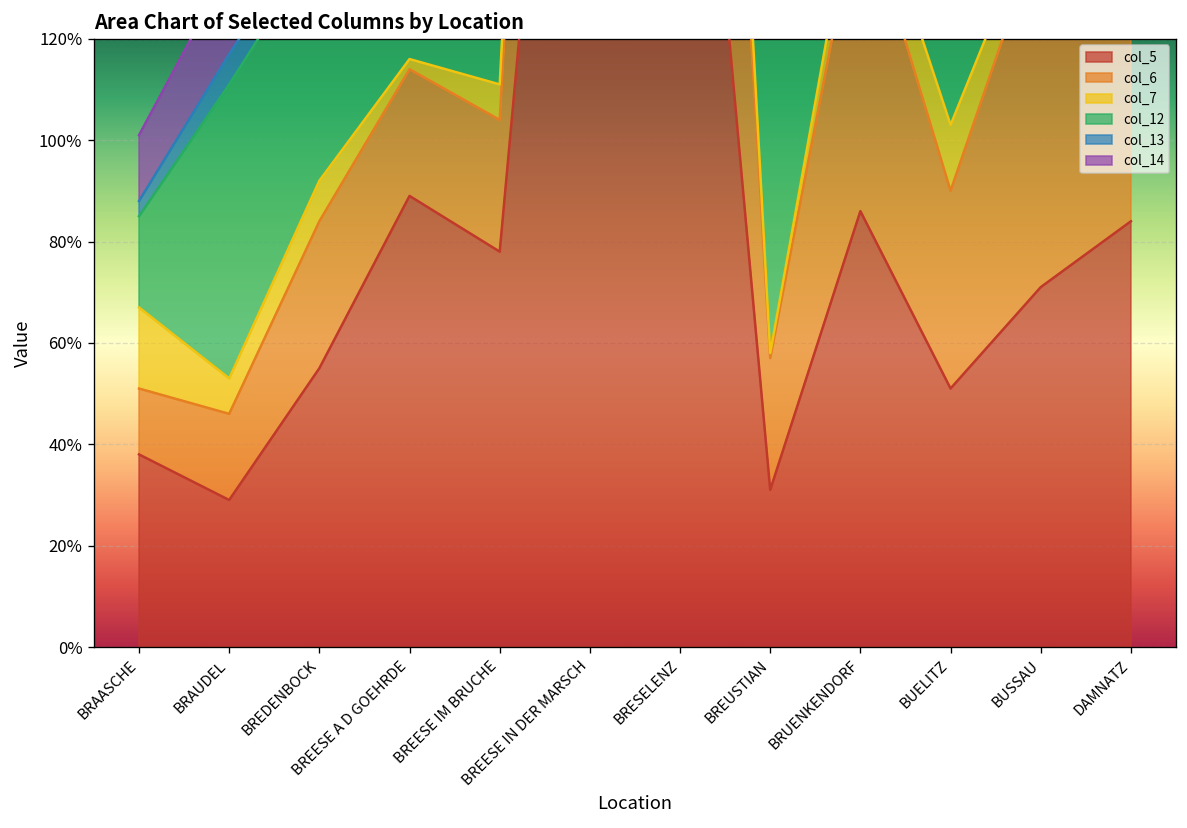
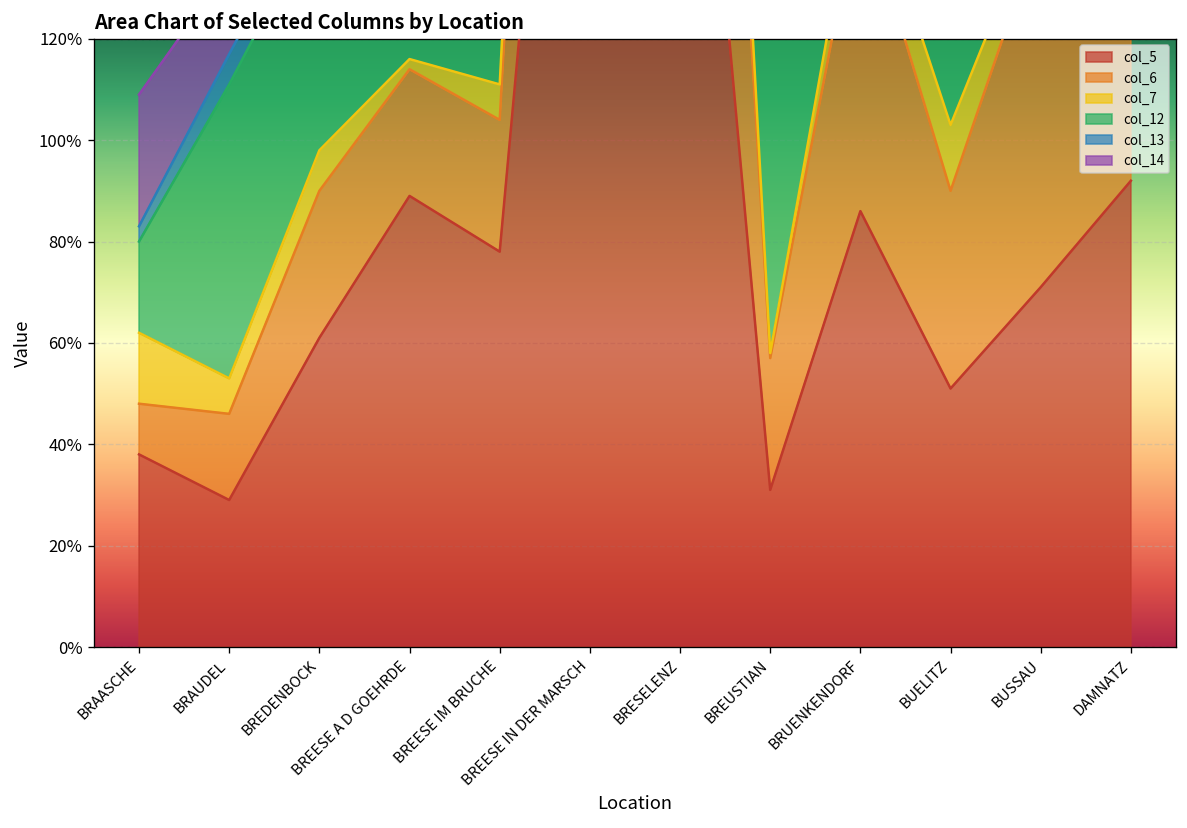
  {
    "col_5": {
      "BRAASCHE": "38%",
      "BRAUDEL": "29%",
-     "BREDENBOCK": "55%",
+     "BREDENBOCK": "61%",
      "BREESE A D GOEHRDE": "89%",
      "BREESE IM BRUCHE": "78%",
      "BREUSTIAN": "31%",
      "BRUENKENDORF": "86%",
      "BUELITZ": "51%",
      "BUSSAU": "71%",
-     "DAMNATZ": "84%"
+     "DAMNATZ": "92%"
    },
    "col_6": {
-     "BRAASCHE": "13%",
+     "BRAASCHE": "10%",
      "BRAUDEL": "17%",
      "BREDENBOCK": "29%",
      "BREESE A D GOEHRDE": "25%",
      "BREESE IM BRUCHE": "26%",
      "BREUSTIAN": "26%",
      "BUELITZ": "39%"
    },
    "col_7": {
-     "BRAASCHE": "16%",
+     "BRAASCHE": "14%",
      "BRAUDEL": "7%",
      "BREDENBOCK": "8%",
      "BREESE A D GOEHRDE": "2%",
      "BREESE IM BRUCHE": "7%",
      "BREUSTIAN": "1%",
      "BUELITZ": "13%"
    },
    "col_12": {
      "BRAASCHE": "18%",
      "BRAUDEL": "58%"
    },
    "col_13": {
      "BRAASCHE": "3%",
      "BRAUDEL": "6%"
    },
    "col_14": {
-     "BRAASCHE": "13%"
+     "BRAASCHE": "26%"
    }
  }
